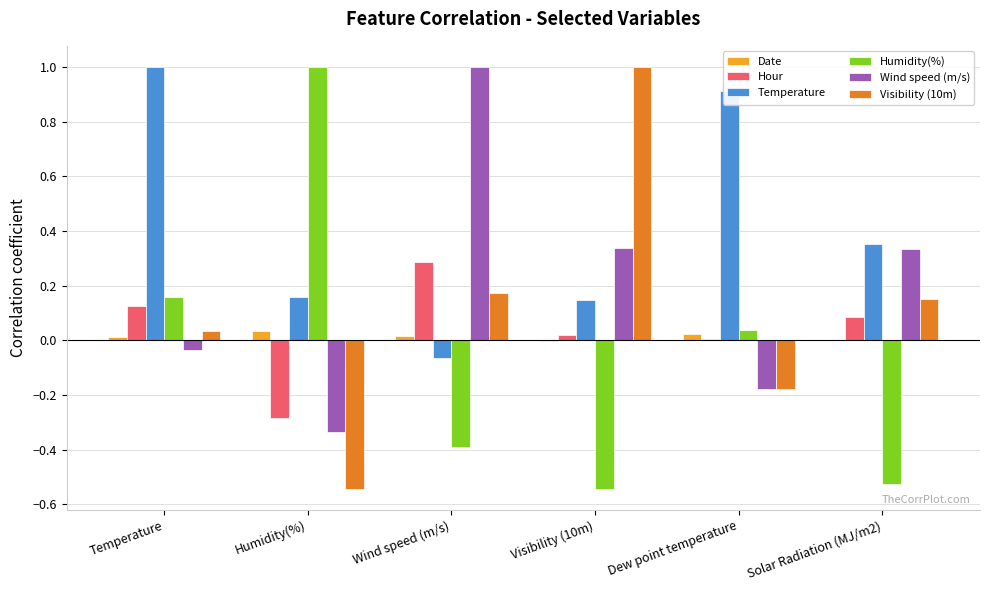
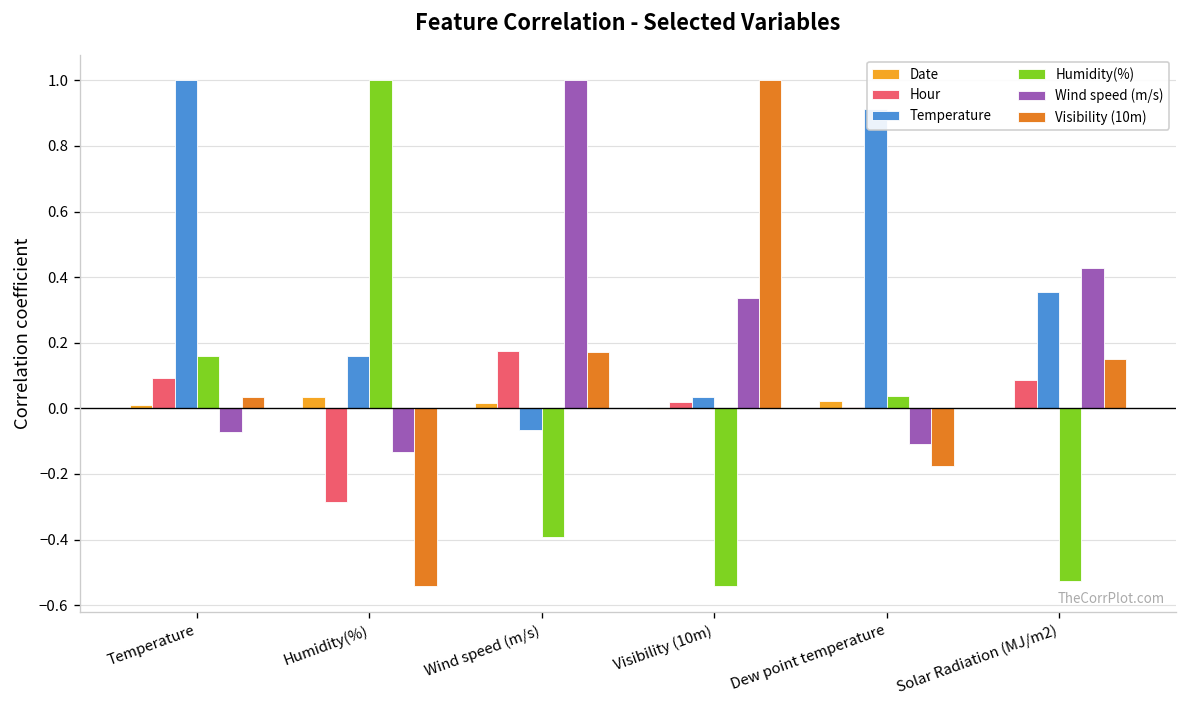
  {
    "Hour": {
-     "Temperature": 0.12,
+     "Temperature": 0.09,
      "Humidity(%)": -0.29,
-     "Wind speed (m/s)": 0.29,
+     "Wind speed (m/s)": 0.18,
      "Visibility (10m)": 0.02,
      "Solar Radiation (MJ/m2)": 0.09
    },
    "Temperature": {
      "Temperature": 1.00,
      "Humidity(%)": 0.16,
      "Wind speed (m/s)": -0.07,
-     "Visibility (10m)": 0.15,
+     "Visibility (10m)": 0.03,
      "Solar Radiation (MJ/m2)": 0.35
    },
    "Humidity(%)": {
      "Temperature": 0.16,
      "Humidity(%)": 1.00,
      "Wind speed (m/s)": -0.39,
      "Visibility (10m)": -0.54,
      "Dew point temperature": 0.04,
      "Solar Radiation (MJ/m2)": -0.53
    },
    "Wind speed (m/s)": {
-     "Temperature": -0.04,
-     "Humidity(%)": -0.34,
+     "Temperature": -0.07,
+     "Humidity(%)": -0.13,
      "Wind speed (m/s)": 1.00,
      "Visibility (10m)": 0.34,
-     "Dew point temperature": -0.18,
-     "Solar Radiation (MJ/m2)": 0.33
+     "Dew point temperature": -0.11,
+     "Solar Radiation (MJ/m2)": 0.43
    }
  }
